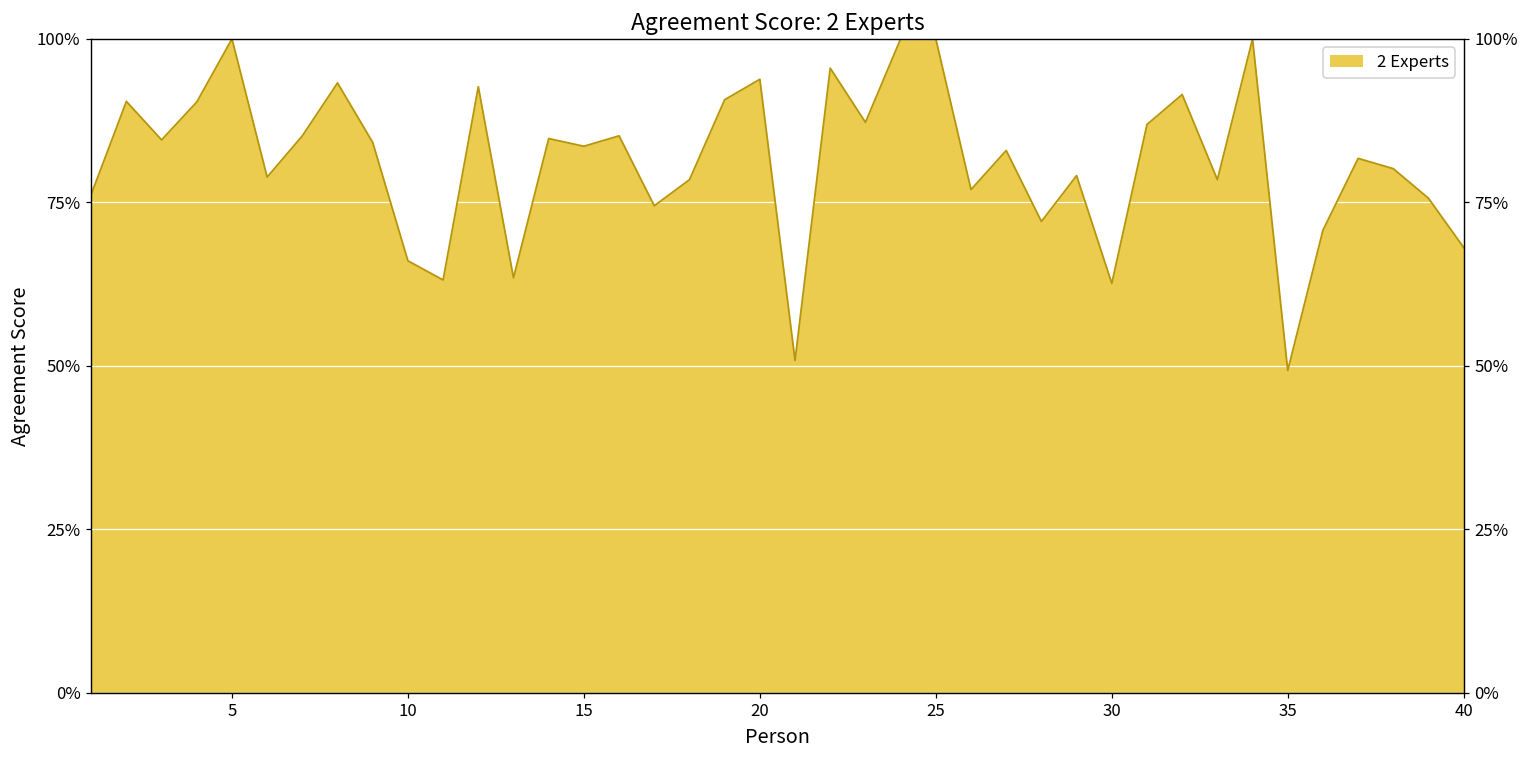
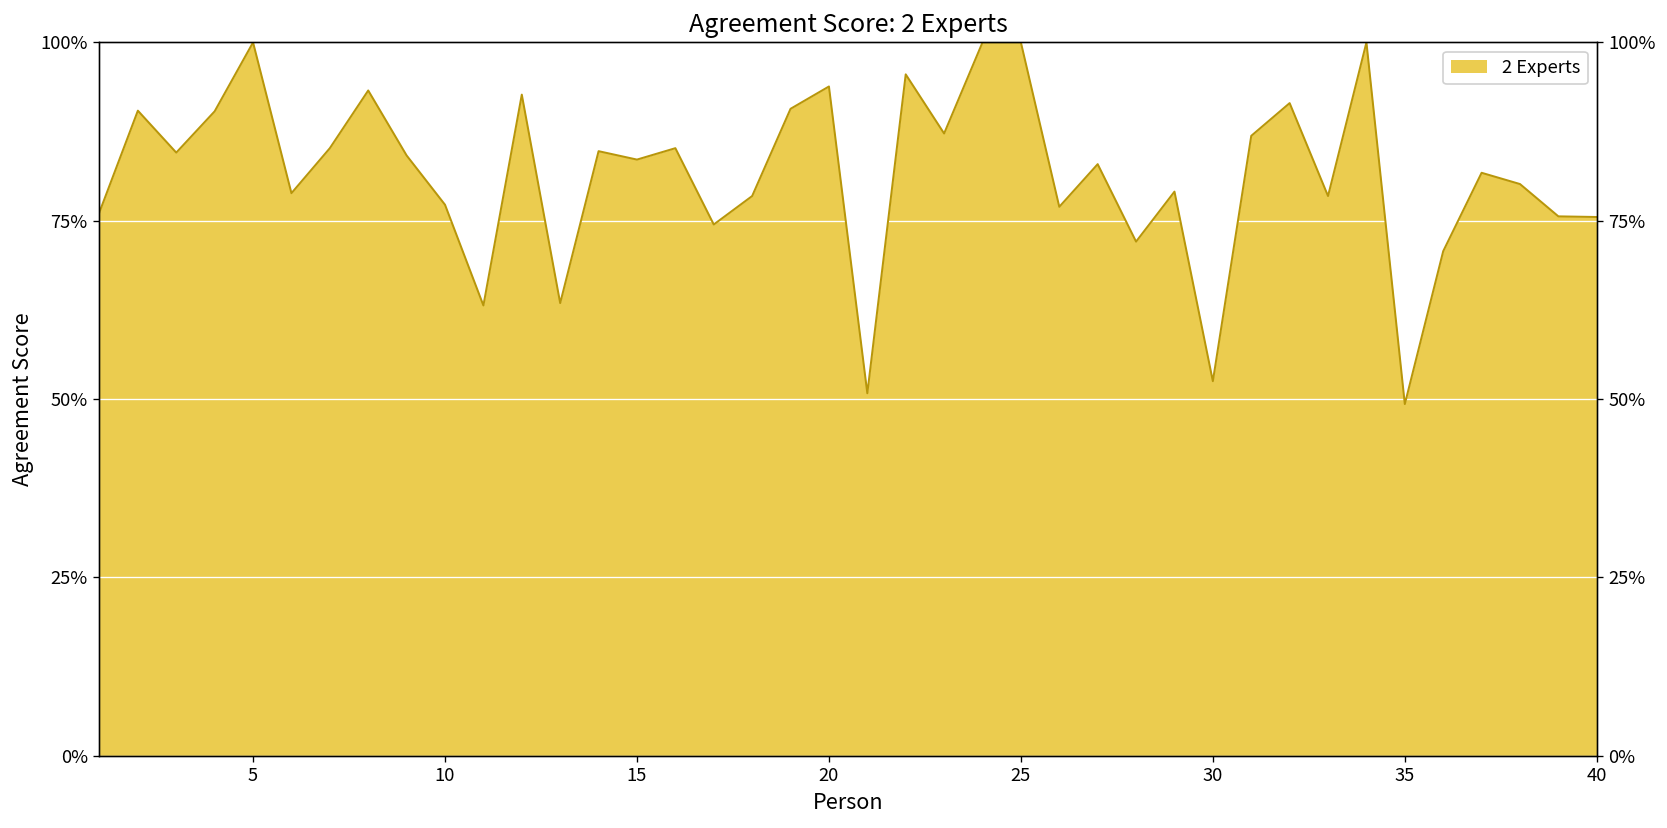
  {
    "5": "100%",
-   "10": "66%",
+   "10": "77%",
    "15": "84%",
    "20": "94%",
    "25": "100%",
-   "30": "63%",
+   "30": "53%",
    "35": "49%",
-   "40": "68%"
+   "40": "76%"
  }
